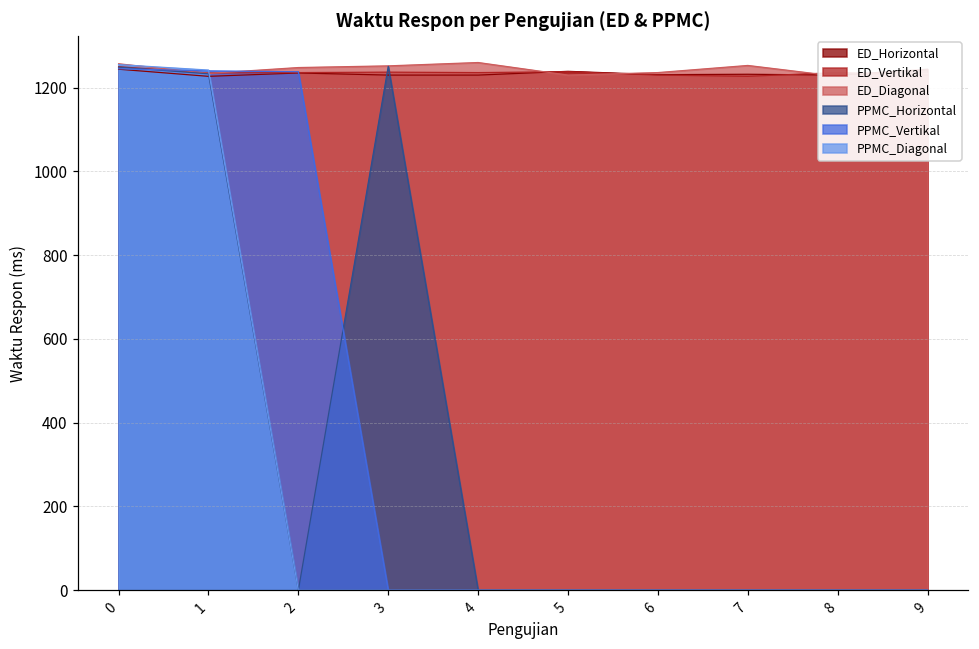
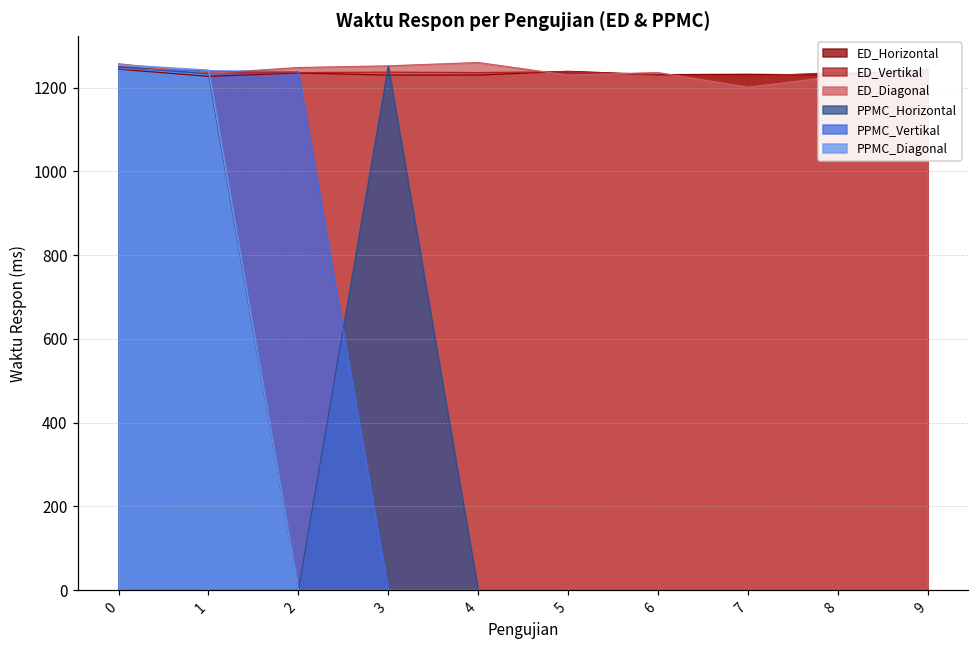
  {
    "ED_Horizontal": {
      "3": 1230
    },
    "ED_Vertikal": {
      "3": 1240
    },
    "ED_Diagonal": {
      "2": 1250,
      "4": 1260,
      "5": 1230,
-     "7": 1250
+     "7": 1200
    }
  }
